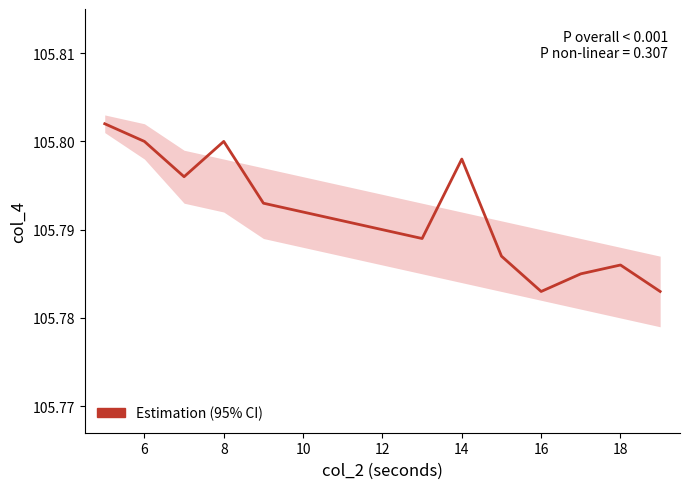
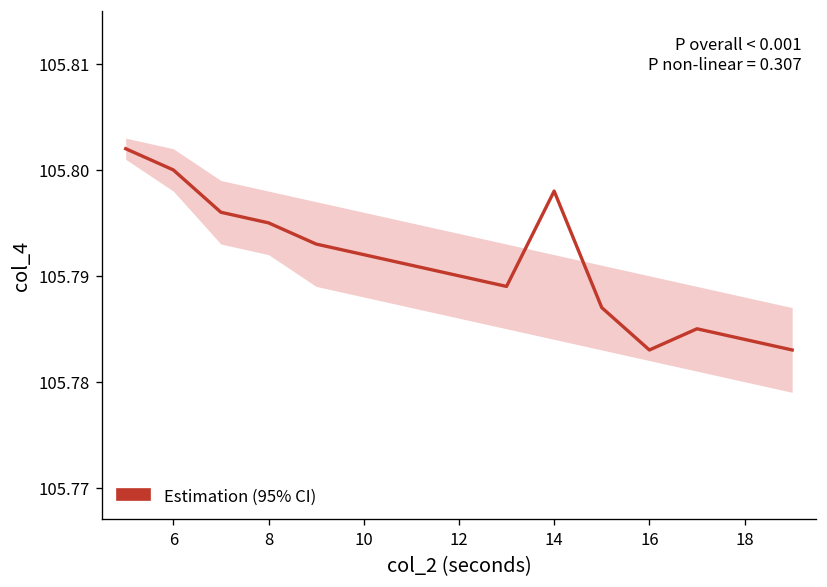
  {
    "Estimation (95% CI)": {
      "6": 105.800,
-     "8": 105.800,
+     "8": 105.795,
      "10": 105.792,
      "12": 105.790,
      "14": 105.798,
      "16": 105.783,
-     "18": 105.786
+     "18": 105.784
    }
  }
